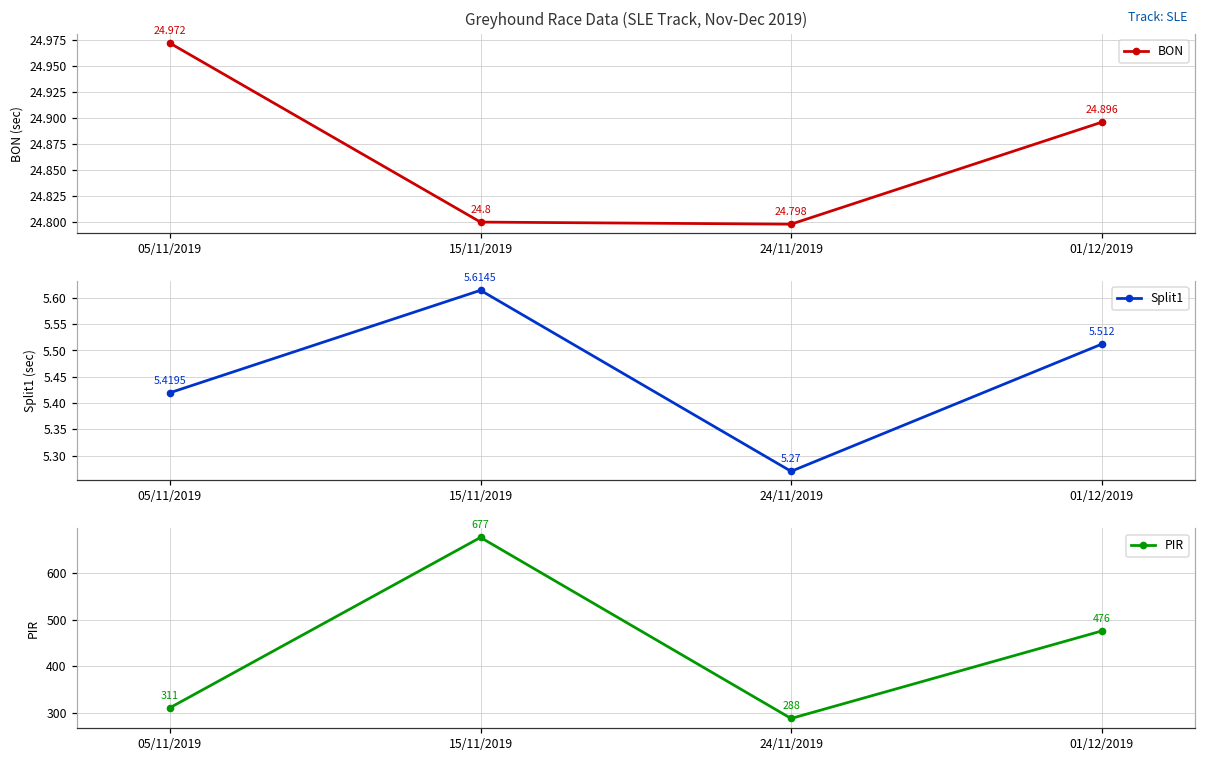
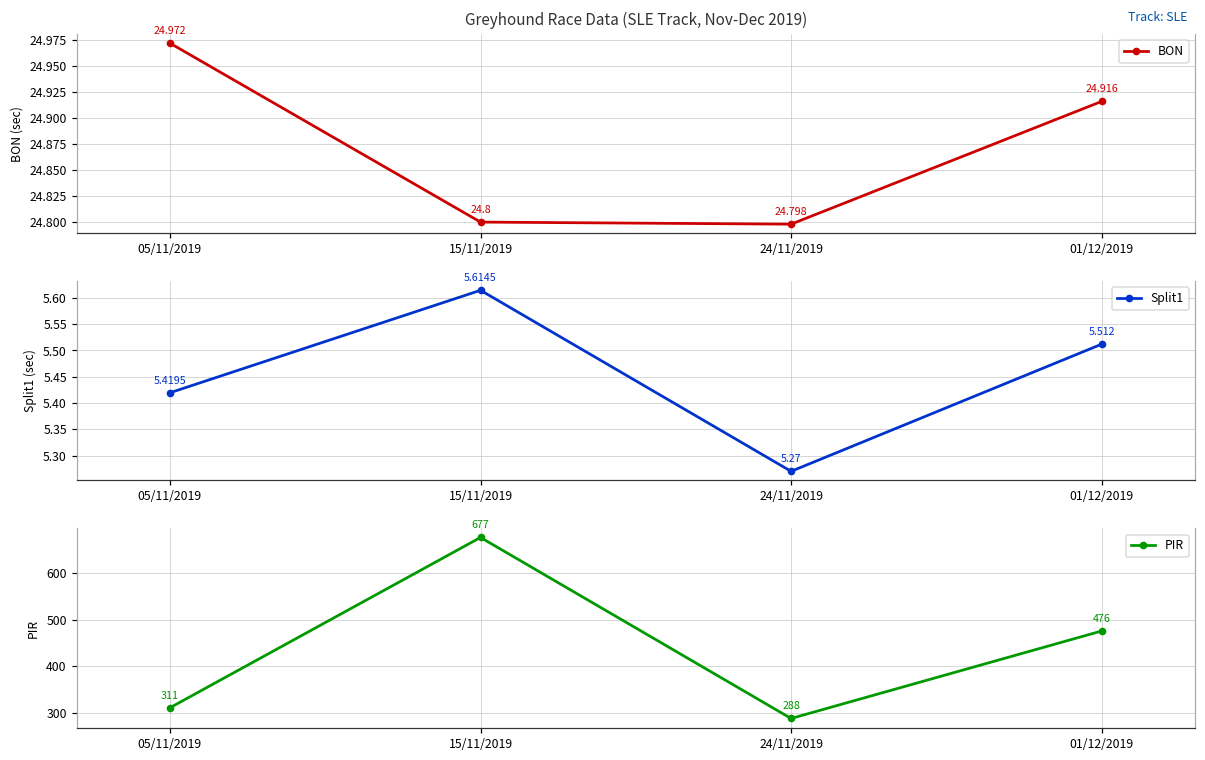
  {
    "Greyhound Race Data (SLE Track, Nov-Dec 2019)": {
      "05/11/2019": 24.972,
      "15/11/2019": 24.8,
      "24/11/2019": 24.798,
-     "01/12/2019": 24.896
+     "01/12/2019": 24.916
    }
  }
